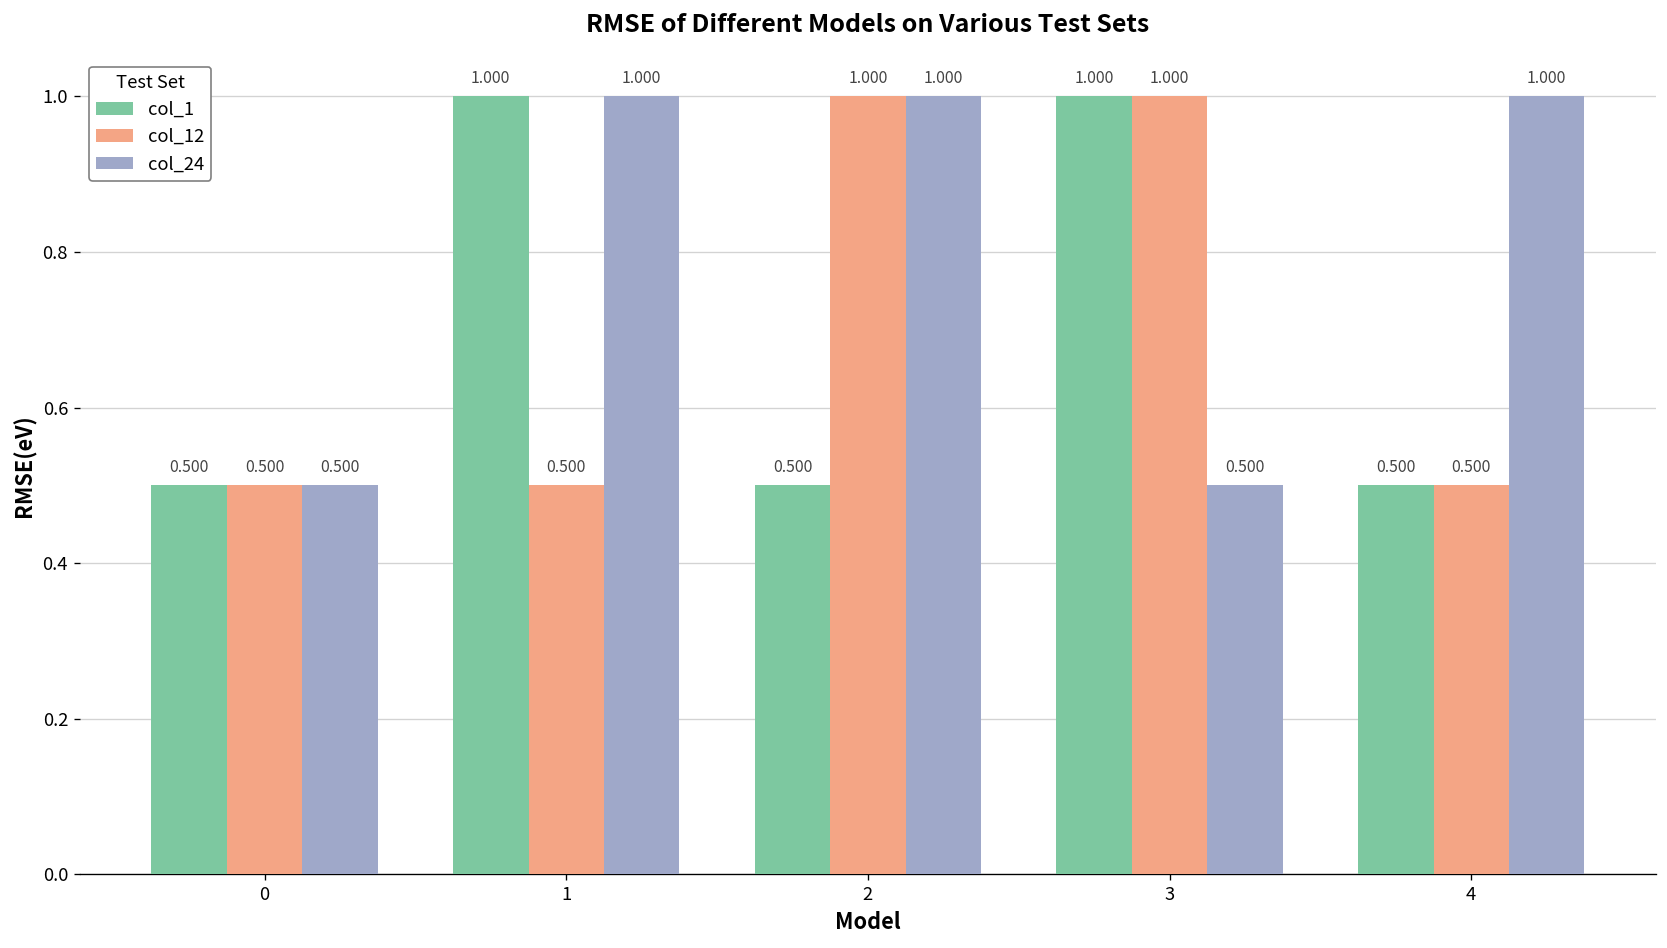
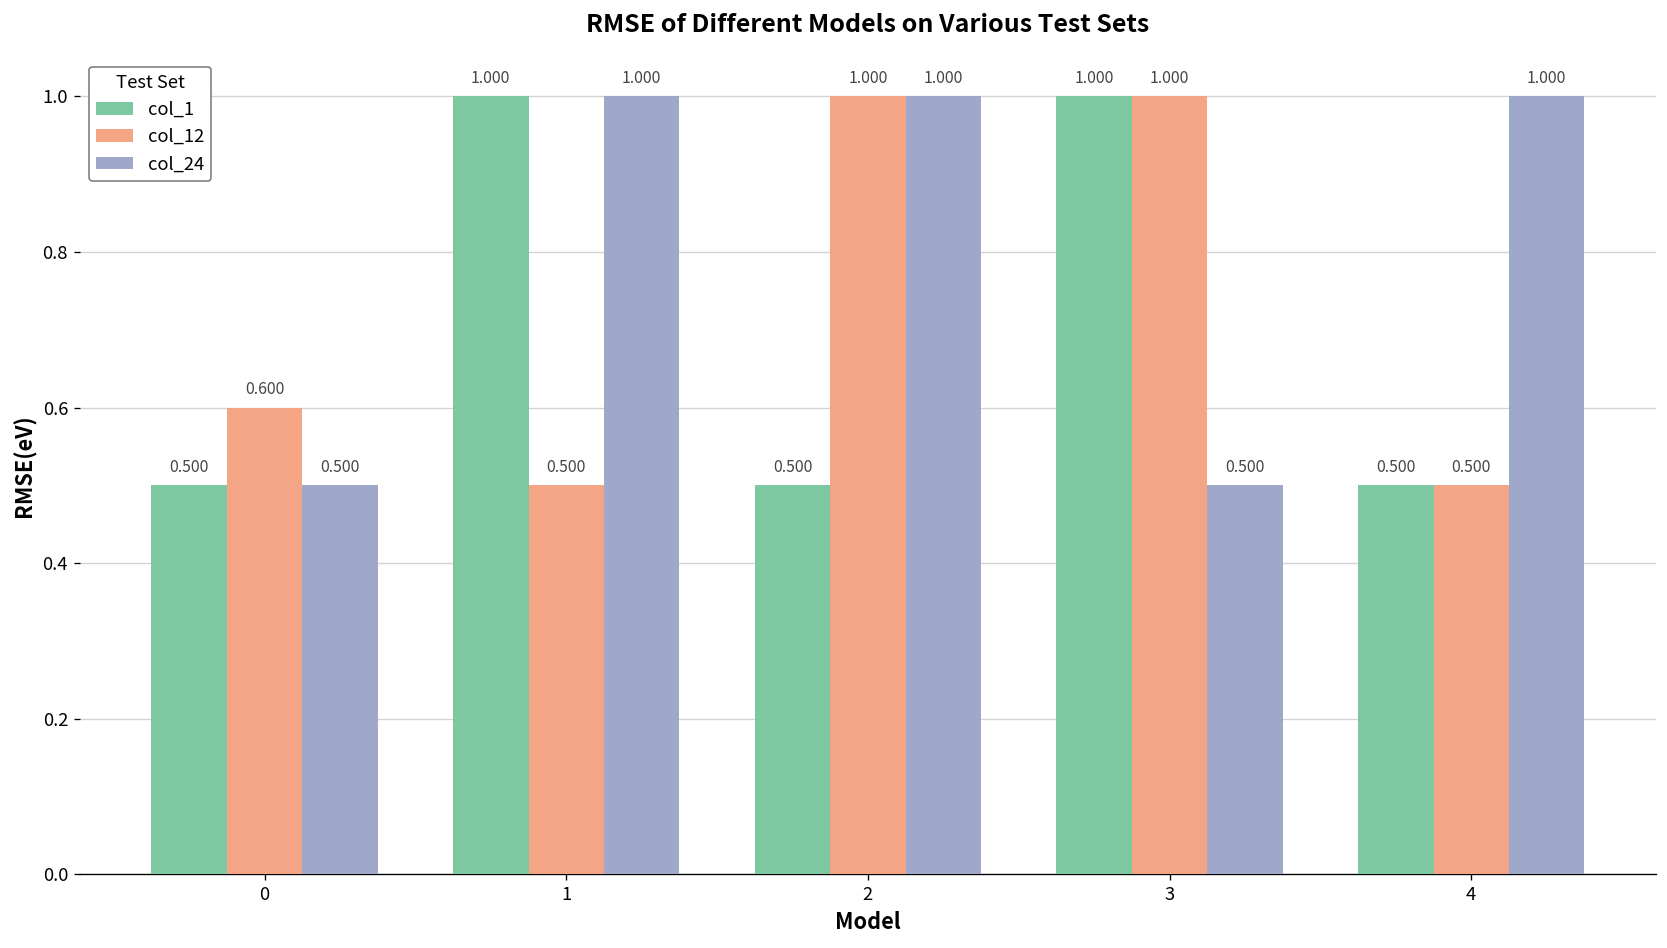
  {
    "col_1": {
      "0": 0.500,
      "1": 1.000,
      "2": 0.500,
      "3": 1.000,
      "4": 0.500
    },
    "col_12": {
-     "0": 0.500,
+     "0": 0.600,
      "1": 0.500,
      "2": 1.000,
      "3": 1.000,
      "4": 0.500
    },
    "col_24": {
      "0": 0.500,
      "1": 1.000,
      "2": 1.000,
      "3": 0.500,
      "4": 1.000
    }
  }
